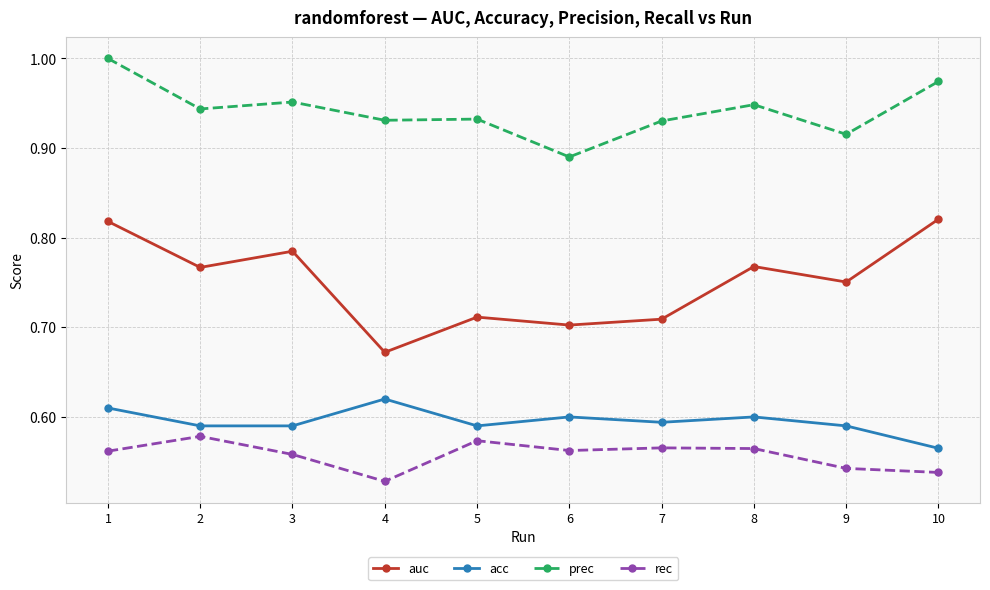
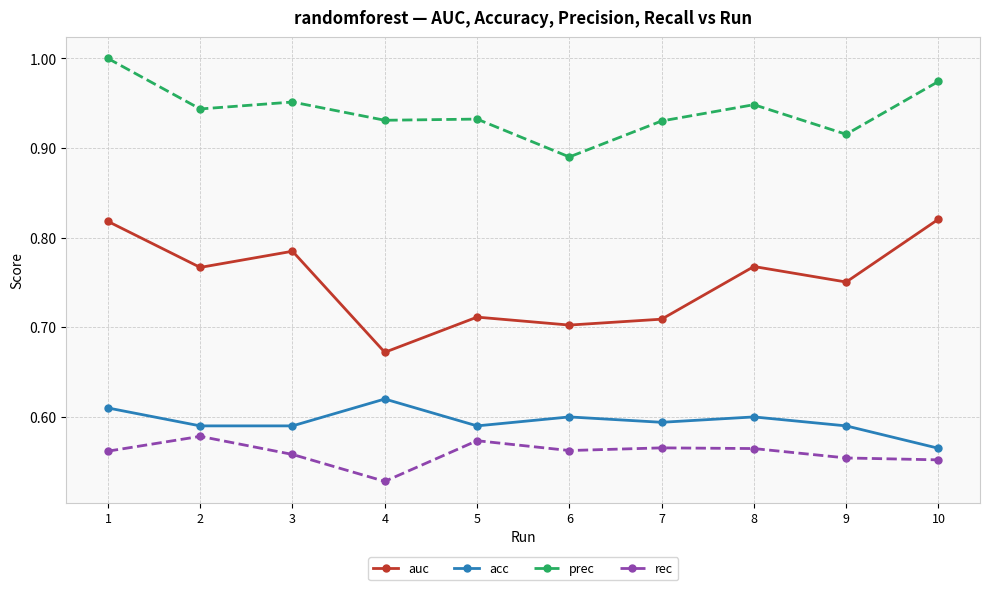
  {
    "auc": {
      "1": 0.82,
      "2": 0.77,
      "3": 0.78,
      "4": 0.67,
      "5": 0.71,
      "6": 0.70,
      "7": 0.71,
      "8": 0.77,
      "9": 0.75,
      "10": 0.82
    },
    "acc": {
      "1": 0.61,
      "2": 0.59,
      "3": 0.59,
      "4": 0.62,
      "5": 0.59,
      "6": 0.60,
      "7": 0.59,
      "8": 0.60,
      "9": 0.59,
      "10": 0.57
    },
    "prec": {
      "1": 1.00,
      "2": 0.94,
      "3": 0.95,
      "4": 0.93,
      "5": 0.93,
      "6": 0.89,
      "7": 0.93,
      "8": 0.95,
      "9": 0.92,
      "10": 0.97
    },
    "rec": {
      "1": 0.56,
      "2": 0.58,
      "3": 0.56,
      "4": 0.53,
      "5": 0.57,
      "6": 0.56,
      "7": 0.57,
      "8": 0.56,
-     "9": 0.54,
-     "10": 0.54
+     "9": 0.55,
+     "10": 0.55
    }
  }
